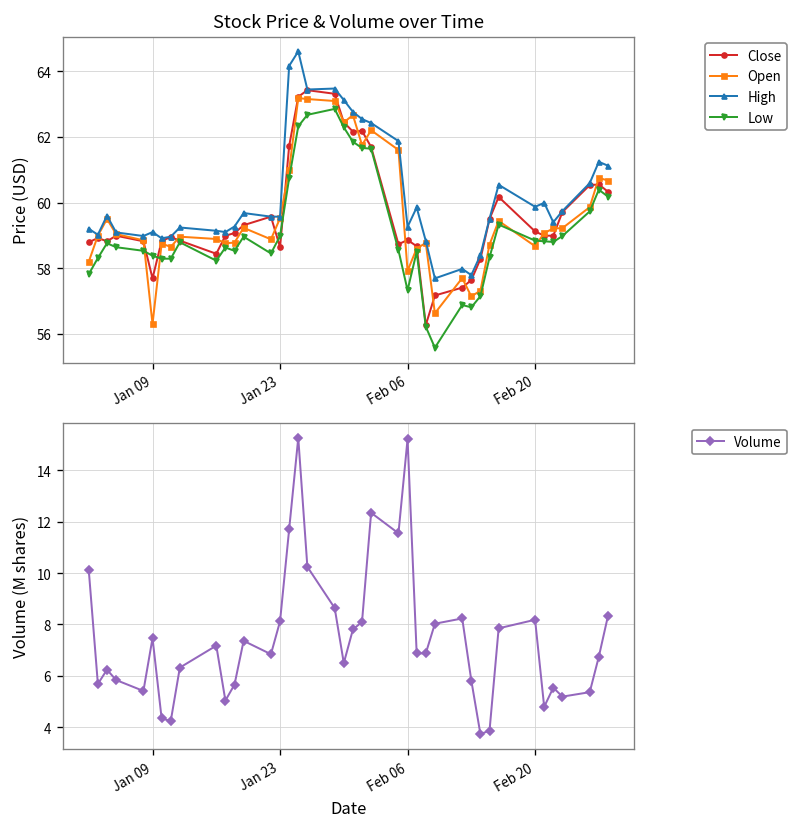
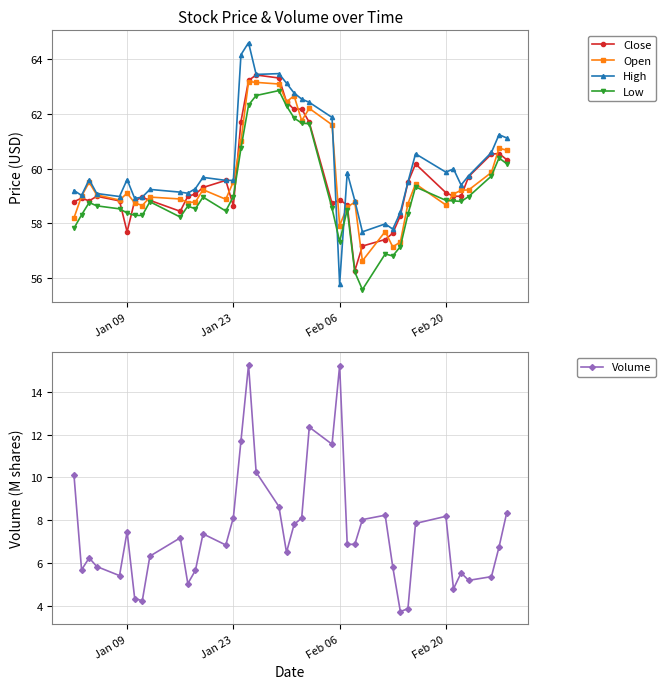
  {
    "Stock Price & Volume over Time": {
      "Close": {
        "Jan 09": 57.7,
        "Jan 23": 58.6,
        "Feb 06": 58.9,
        "Feb 20": 59.1
      },
      "Open": {
-       "Jan 09": 56.3,
+       "Jan 09": 59.1,
        "Feb 06": 57.9,
        "Feb 20": 58.7
      },
      "High": {
-       "Jan 09": 59.1,
-       "Feb 06": 59.3,
+       "Jan 09": 59.6,
+       "Feb 06": 55.8,
        "Feb 20": 59.9
      },
      "Low": {
        "Jan 09": 58.4,
        "Jan 23": 59.0,
        "Feb 06": 57.3,
        "Feb 20": 58.8
      }
    }
  }
